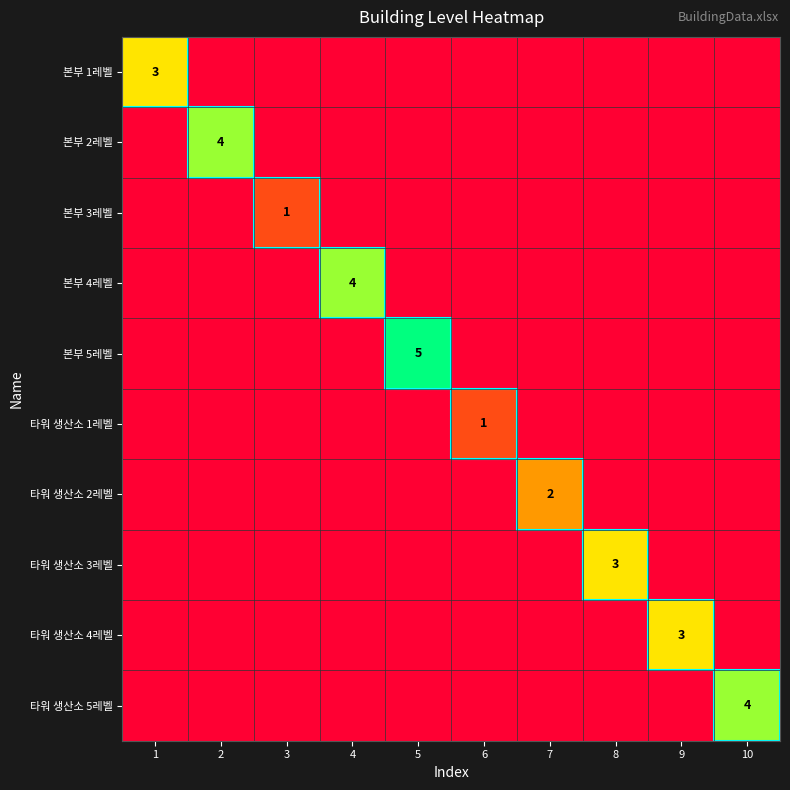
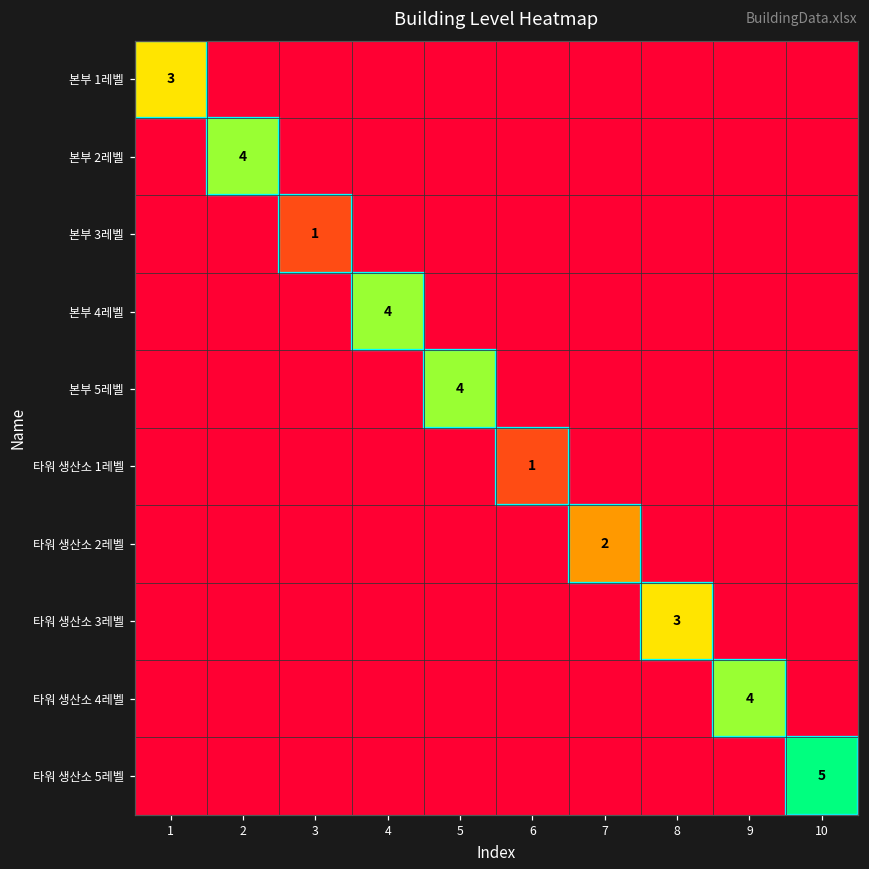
  {
    "본부 1레벨": {
      "1": 3
    },
    "본부 2레벨": {
      "2": 4
    },
    "본부 3레벨": {
      "3": 1
    },
    "본부 4레벨": {
      "4": 4
    },
    "본부 5레벨": {
-     "5": 5
+     "5": 4
    },
    "타워 생산소 1레벨": {
      "6": 1
    },
    "타워 생산소 2레벨": {
      "7": 2
    },
    "타워 생산소 3레벨": {
      "8": 3
    },
    "타워 생산소 4레벨": {
-     "9": 3
+     "9": 4
    },
    "타워 생산소 5레벨": {
-     "10": 4
+     "10": 5
    }
  }
